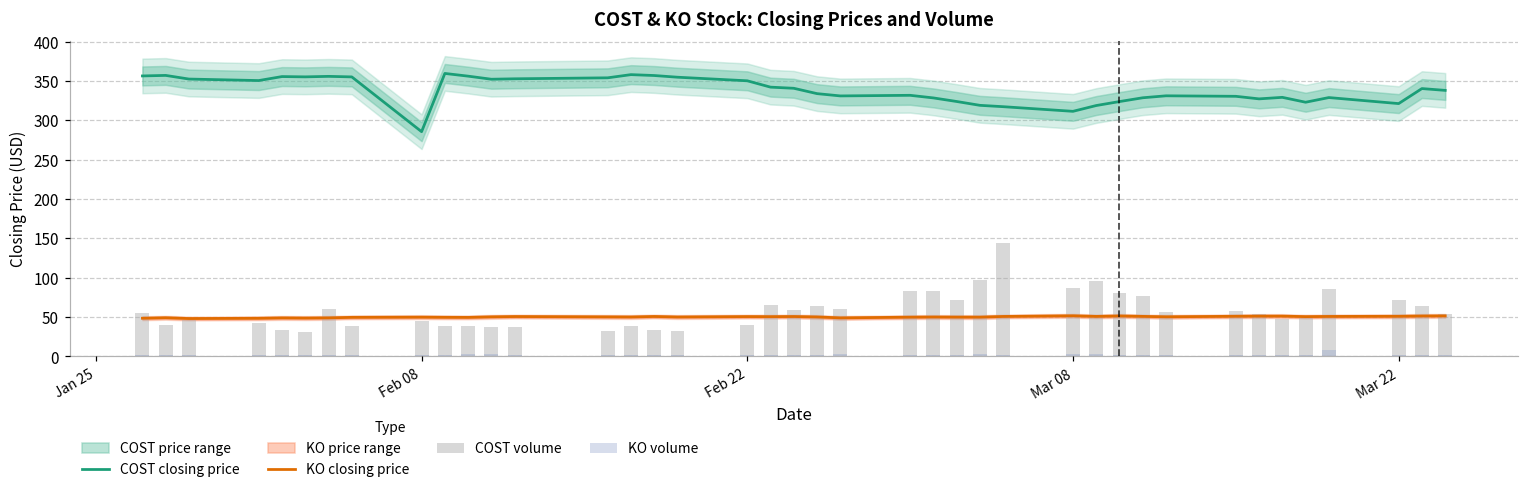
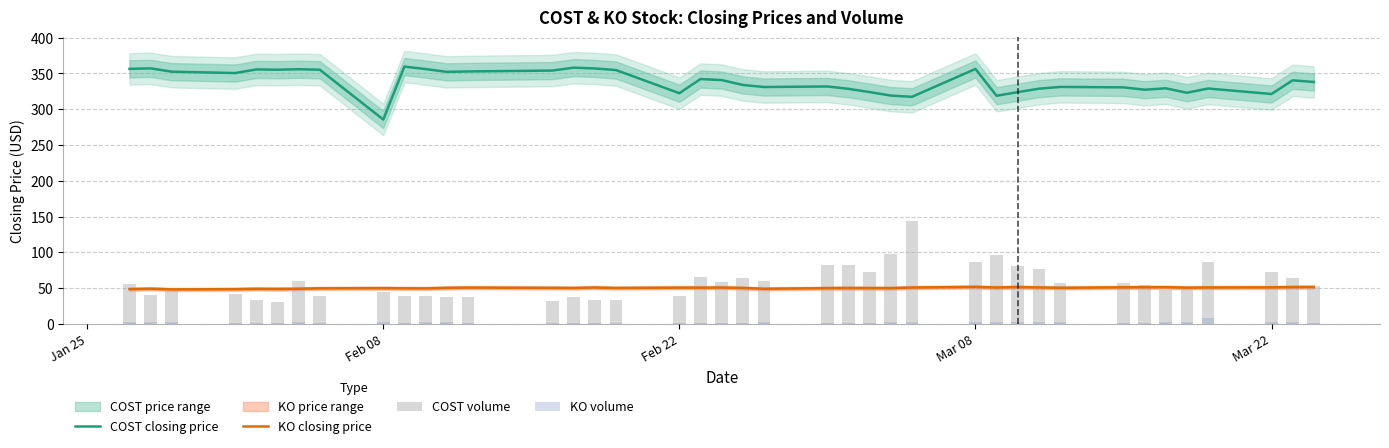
  {
    "COST closing price": {
      "Feb 08": 290,
-     "Feb 22": 350,
-     "Mar 08": 310,
+     "Feb 22": 320,
+     "Mar 08": 360,
      "Mar 22": 320
    }
  }
